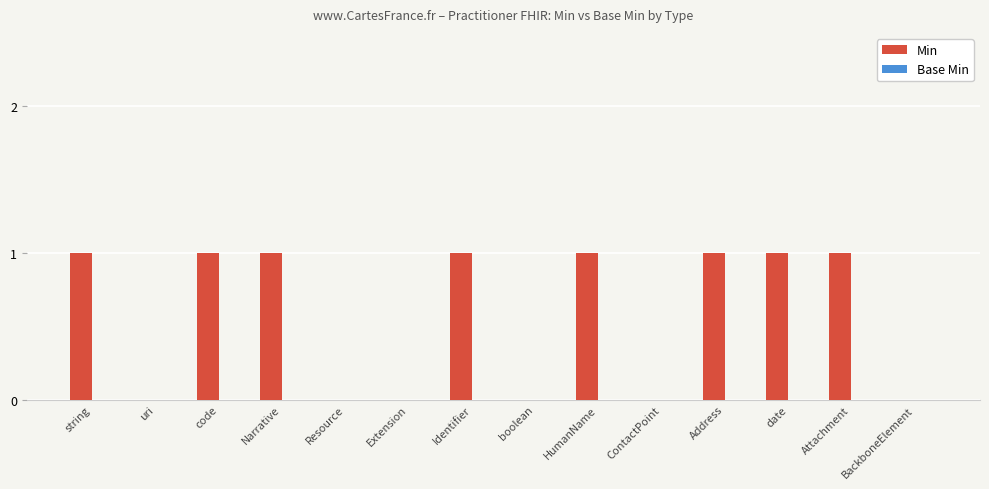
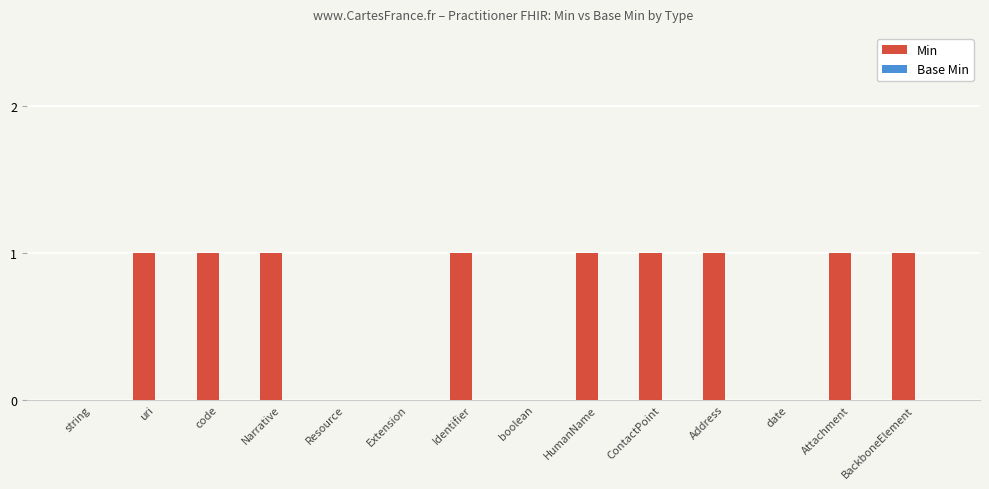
  {
    "Min": {
-     "string": 1,
-     "uri": 0,
+     "string": 0,
+     "uri": 1,
      "code": 1,
      "Narrative": 1,
      "Resource": 0,
      "Extension": 0,
      "Identifier": 1,
      "boolean": 0,
      "HumanName": 1,
-     "ContactPoint": 0,
+     "ContactPoint": 1,
      "Address": 1,
-     "date": 1,
+     "date": 0,
      "Attachment": 1,
-     "BackboneElement": 0
+     "BackboneElement": 1
    },
    "Base Min": {
      "string": 0,
      "uri": 0,
      "code": 0,
      "Narrative": 0,
      "Resource": 0,
      "Extension": 0,
      "Identifier": 0,
      "boolean": 0,
      "HumanName": 0,
      "ContactPoint": 0,
      "Address": 0,
      "date": 0,
      "Attachment": 0,
      "BackboneElement": 0
    }
  }
